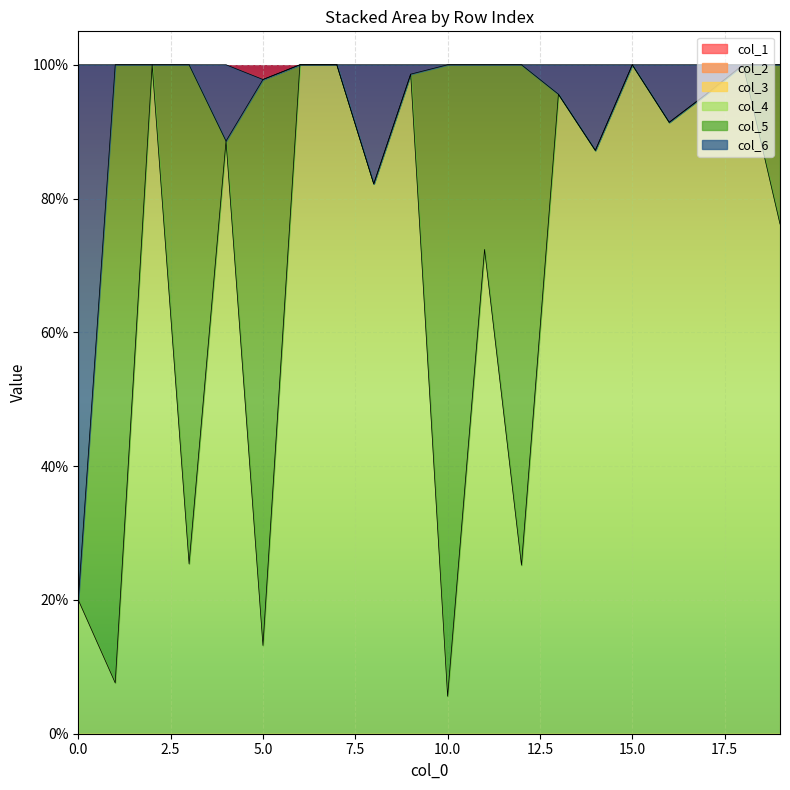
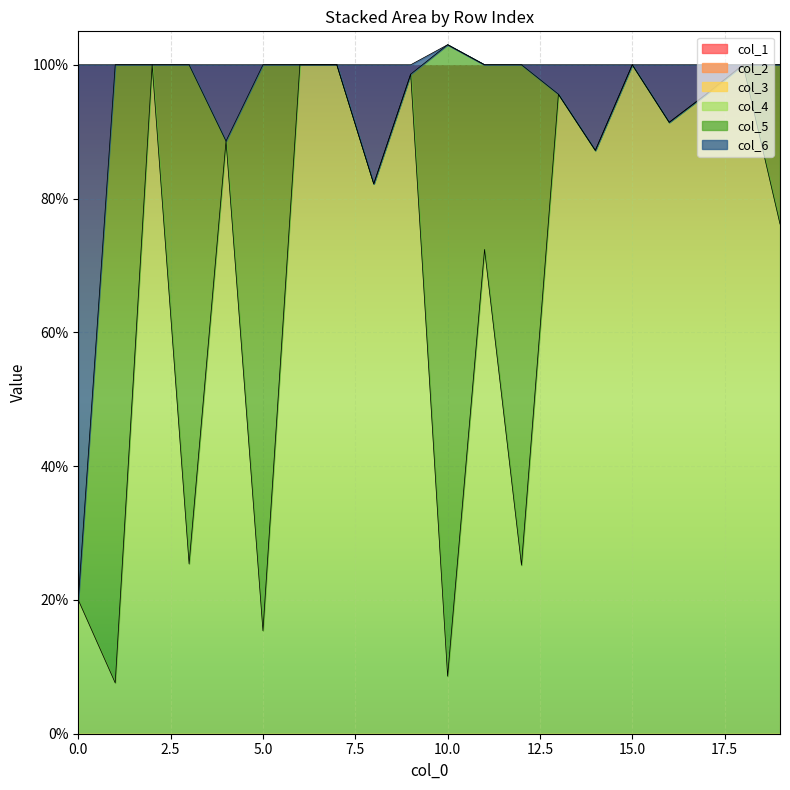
  {
    "col_3": {
      "0.0": "0%",
      "5.0": "0%",
      "10.0": "0%",
      "15.0": "0%"
    },
    "col_4": {
-     "5.0": "13%",
-     "10.0": "6%"
+     "5.0": "15%",
+     "10.0": "9%"
    },
    "col_6": {
      "0.0": "80%"
    }
  }
